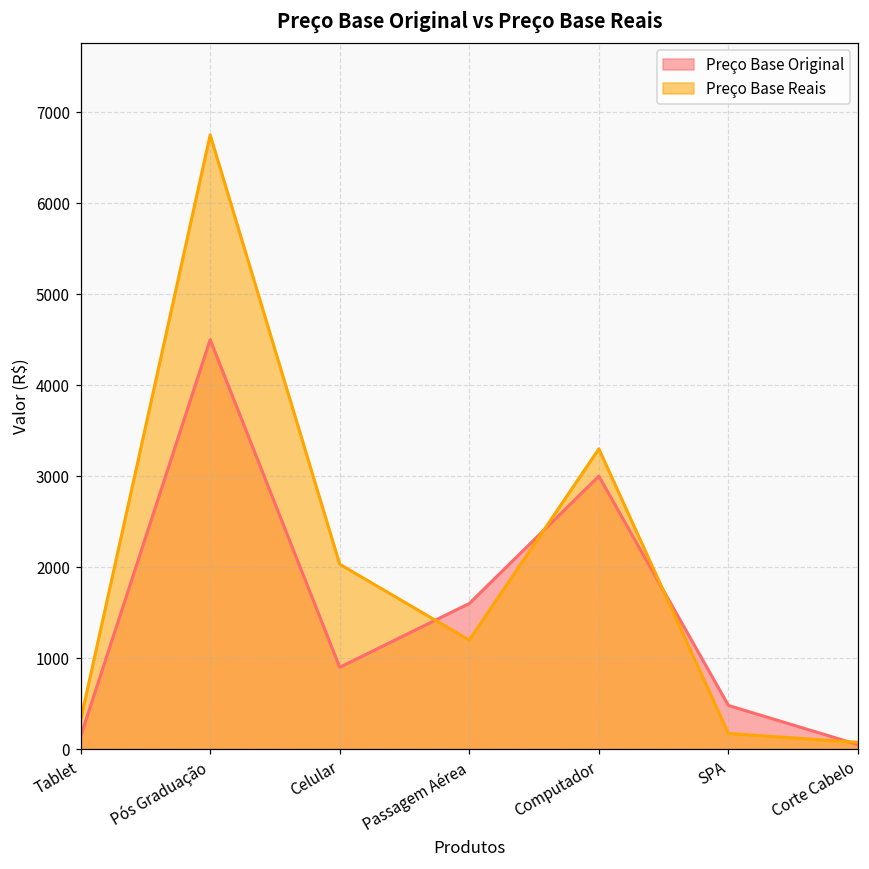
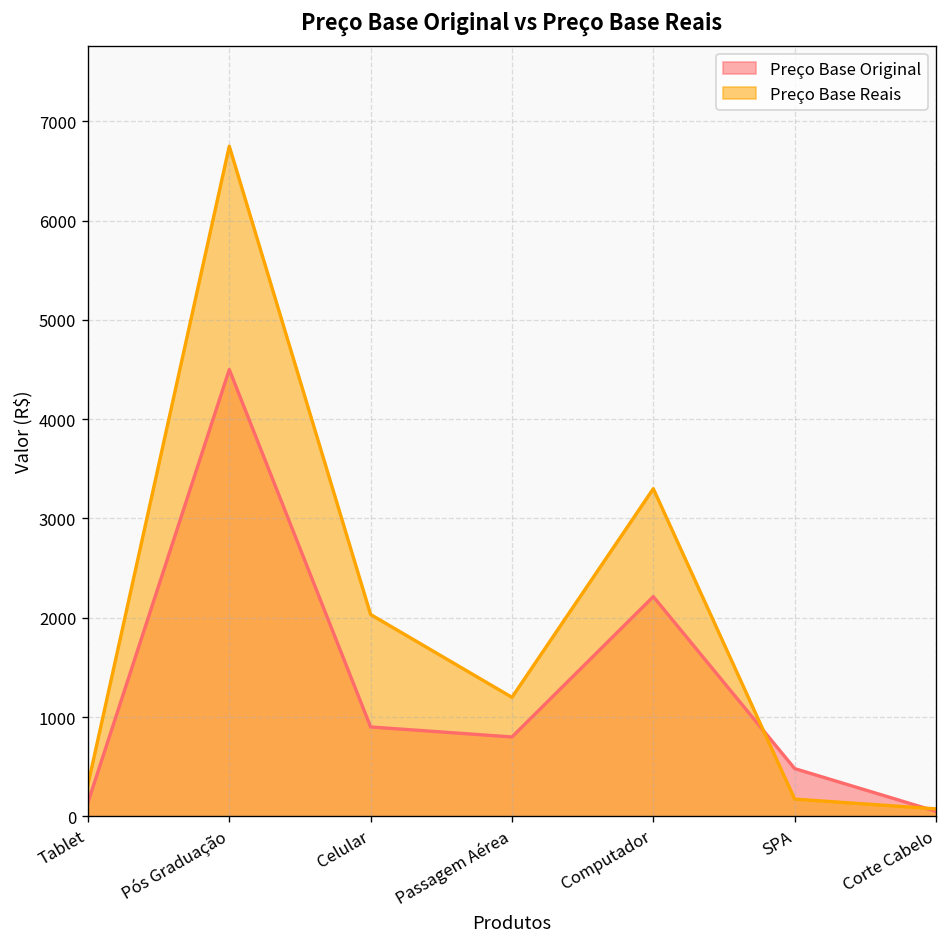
  {
    "Preço Base Original": {
      "Tablet": 100,
      "Pós Graduação": 4500,
      "Celular": 900,
-     "Passagem Aérea": 1600,
-     "Computador": 3000,
+     "Passagem Aérea": 800,
+     "Computador": 2200,
      "SPA": 500
    },
    "Preço Base Reais": {
      "Tablet": 300,
      "Pós Graduação": 6800,
      "Celular": 2000,
      "Passagem Aérea": 1200,
      "Computador": 3300,
      "SPA": 200
    }
  }
